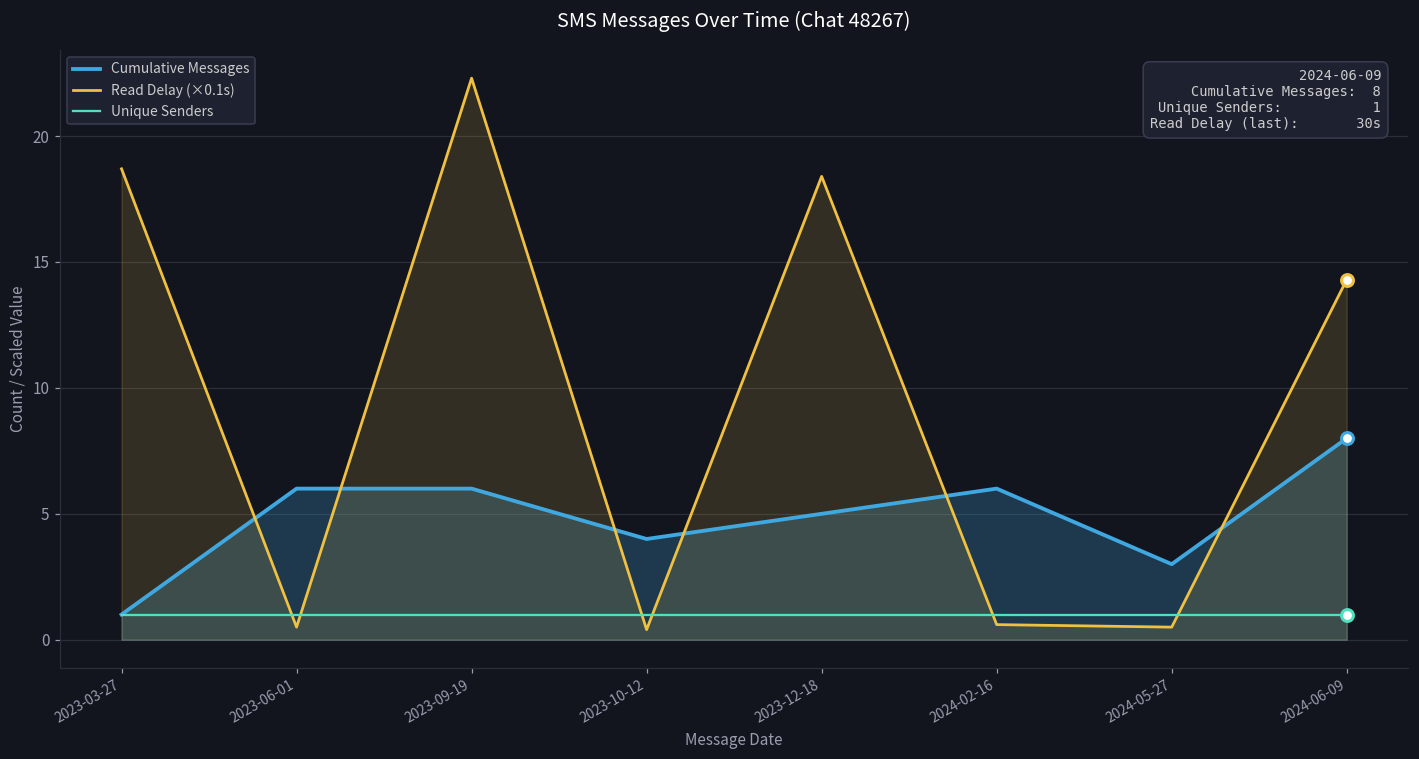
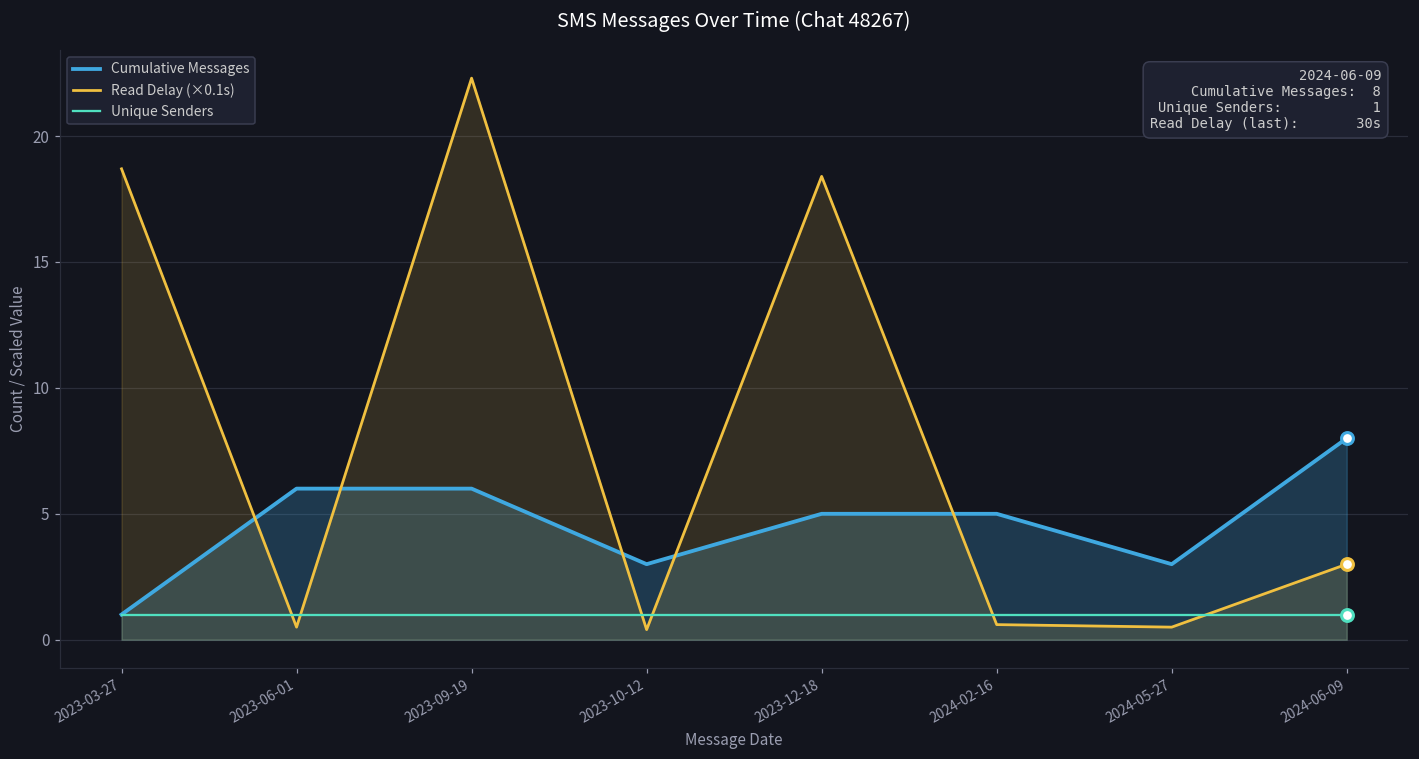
  {
    "Cumulative Messages": {
      "2023-06-01": 6,
      "2023-09-19": 6,
-     "2023-10-12": 4,
+     "2023-10-12": 3,
      "2023-12-18": 5,
-     "2024-02-16": 6,
+     "2024-02-16": 5,
      "2024-05-27": 3
    },
    "Read Delay (×0.1s)": {
      "2023-03-27": 18.7,
      "2023-06-01": 0.5,
      "2023-09-19": 22.3,
      "2023-10-12": 0.4,
      "2023-12-18": 18.4,
      "2024-02-16": 0.6,
      "2024-05-27": 0.5,
-     "2024-06-09": 14.3
+     "2024-06-09": 3.0
    },
    "Unique Senders": {
      "2023-06-01": 1.0,
      "2023-09-19": 1.0,
      "2023-10-12": 1.0,
      "2023-12-18": 1.0,
      "2024-02-16": 1.0,
      "2024-05-27": 1.0
    }
  }
